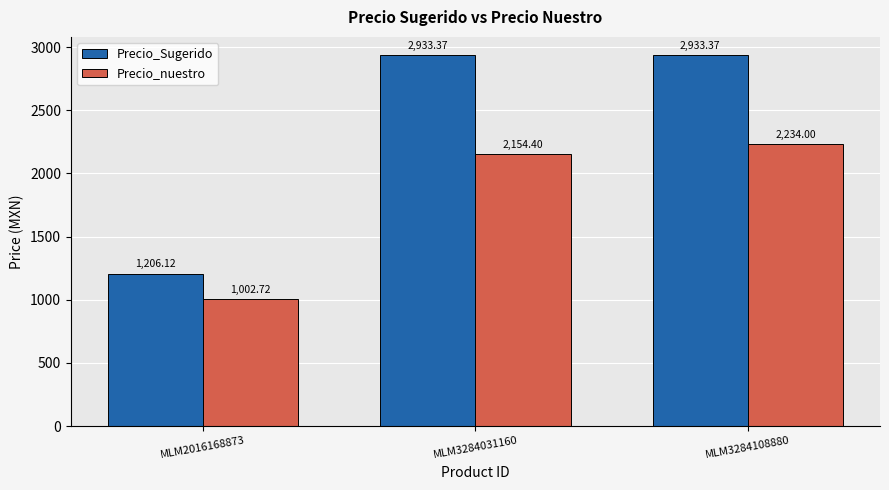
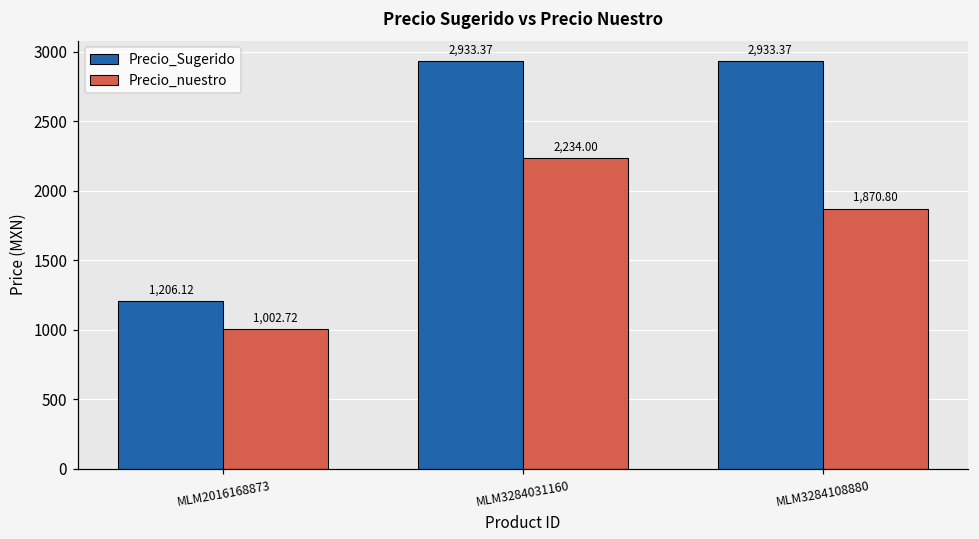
  {
    "Precio_Sugerido": {
      "MLM2016168873": "1,206.12",
      "MLM3284031160": "2,933.37",
      "MLM3284108880": "2,933.37"
    },
    "Precio_nuestro": {
      "MLM2016168873": "1,002.72",
-     "MLM3284031160": "2,154.40",
-     "MLM3284108880": "2,234.00"
+     "MLM3284031160": "2,234.00",
+     "MLM3284108880": "1,870.80"
    }
  }
